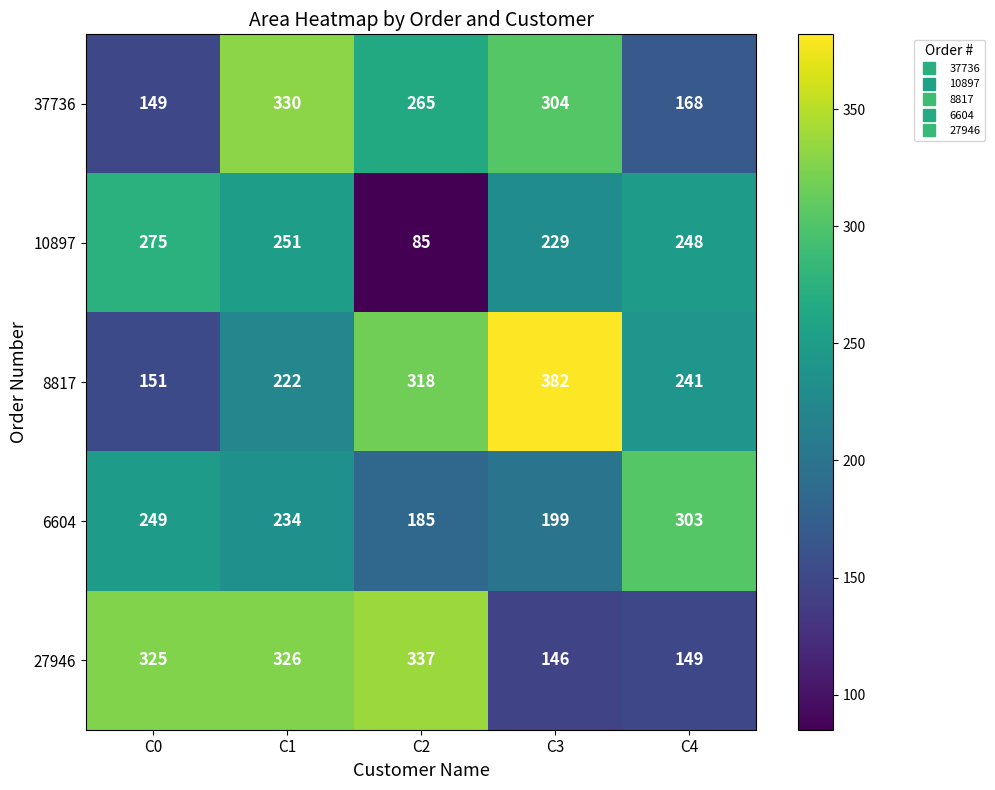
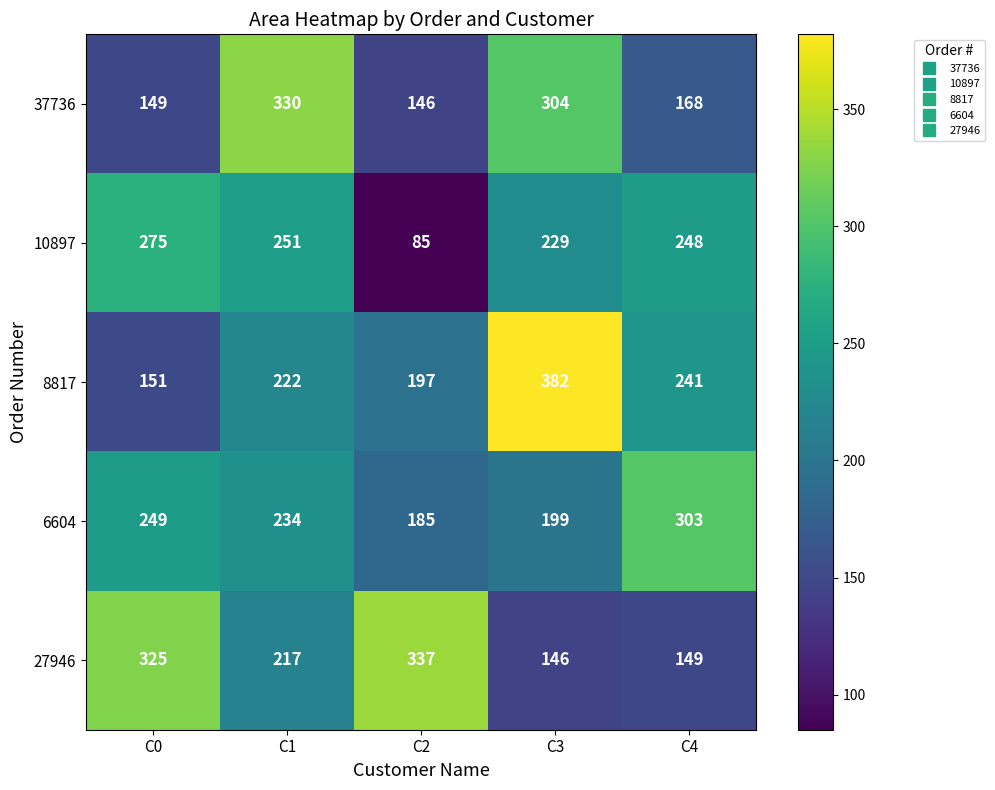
  {
    "37736": {
      "C0": 149,
      "C1": 330,
-     "C2": 265,
+     "C2": 146,
      "C3": 304,
      "C4": 168
    },
    "10897": {
      "C0": 275,
      "C1": 251,
      "C2": 85,
      "C3": 229,
      "C4": 248
    },
    "8817": {
      "C0": 151,
      "C1": 222,
-     "C2": 318,
+     "C2": 197,
      "C3": 382,
      "C4": 241
    },
    "6604": {
      "C0": 249,
      "C1": 234,
      "C2": 185,
      "C3": 199,
      "C4": 303
    },
    "27946": {
      "C0": 325,
-     "C1": 326,
+     "C1": 217,
      "C2": 337,
      "C3": 146,
      "C4": 149
    }
  }
